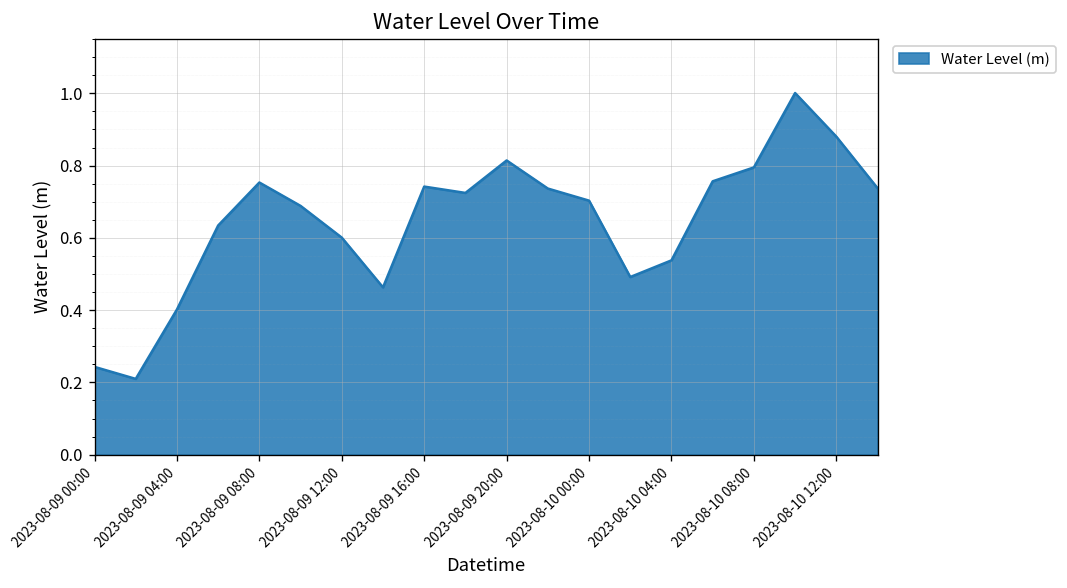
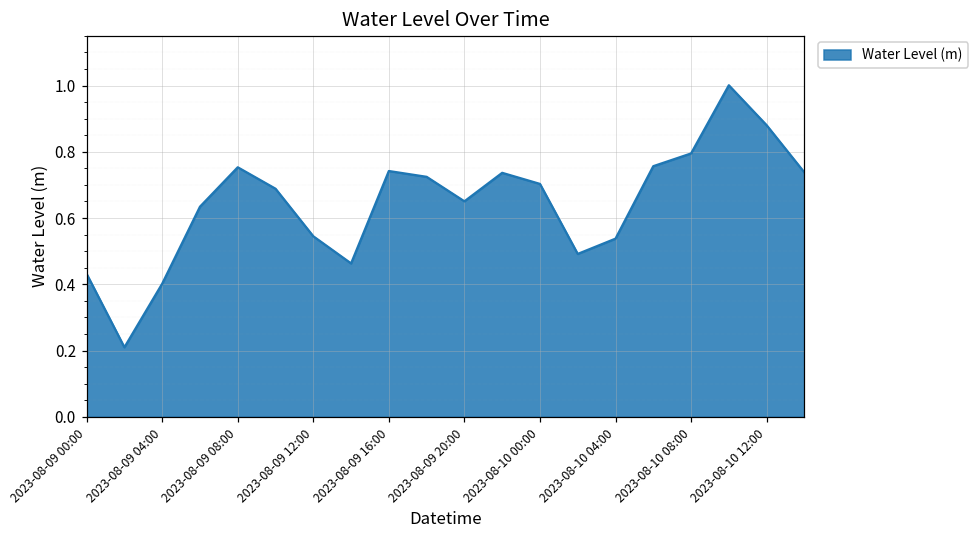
  {
-   "2023-08-09 00:00": 0.24,
+   "2023-08-09 00:00": 0.43,
    "2023-08-09 04:00": 0.40,
    "2023-08-09 08:00": 0.75,
-   "2023-08-09 12:00": 0.60,
+   "2023-08-09 12:00": 0.54,
    "2023-08-09 16:00": 0.74,
-   "2023-08-09 20:00": 0.81,
+   "2023-08-09 20:00": 0.65,
    "2023-08-10 00:00": 0.70,
    "2023-08-10 04:00": 0.54,
    "2023-08-10 08:00": 0.80,
    "2023-08-10 12:00": 0.88
  }
